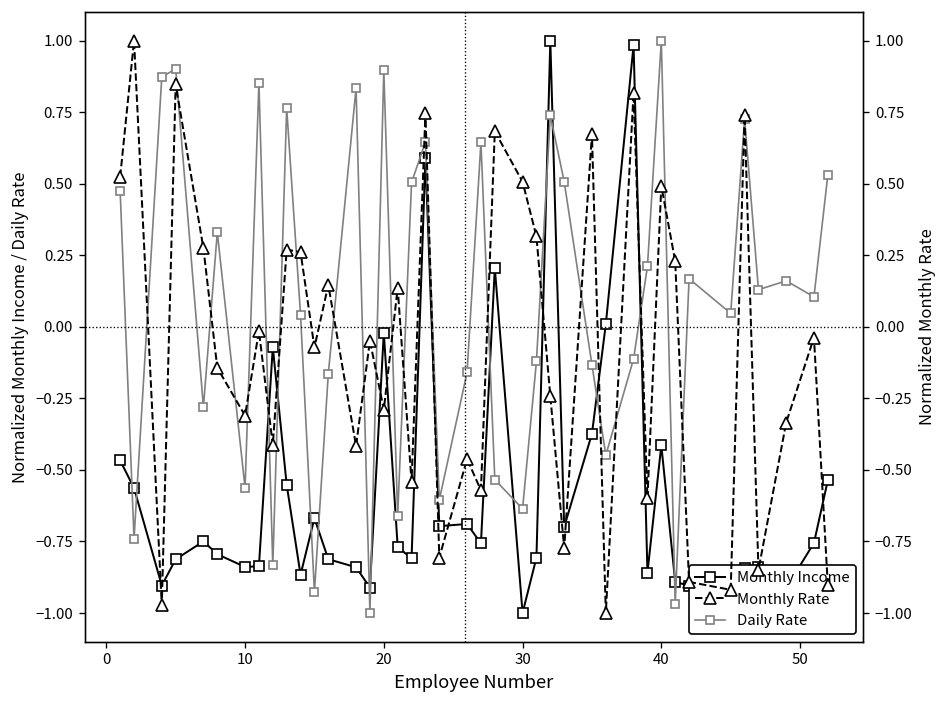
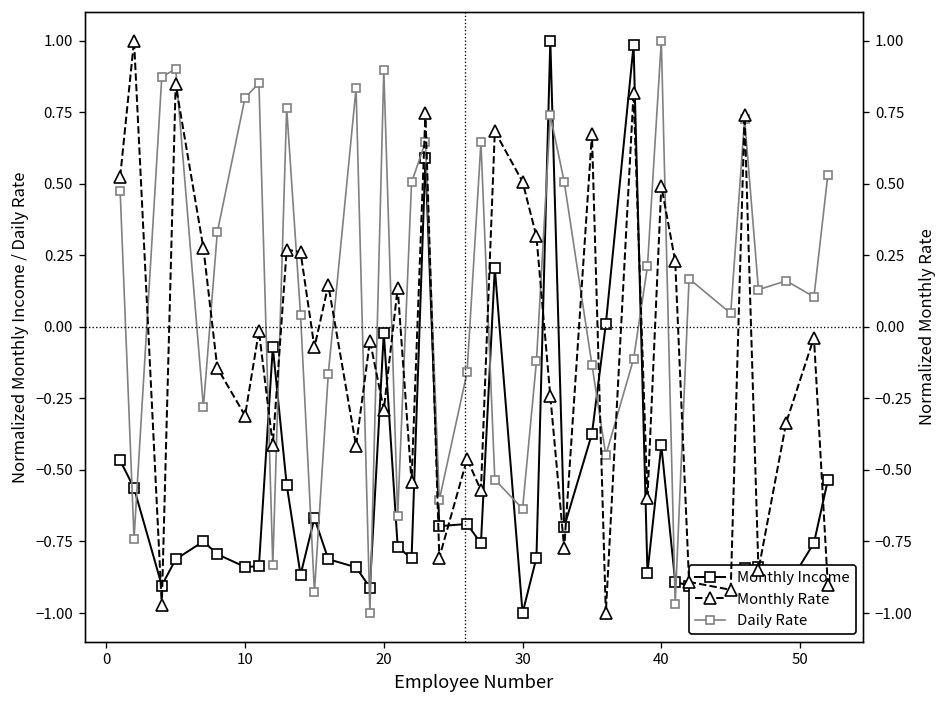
  {
    "Daily Rate": {
-     "10": -0.56,
+     "10": 0.80,
      "20": 0.90,
      "30": -0.64,
      "40": 1.00
    }
  }
